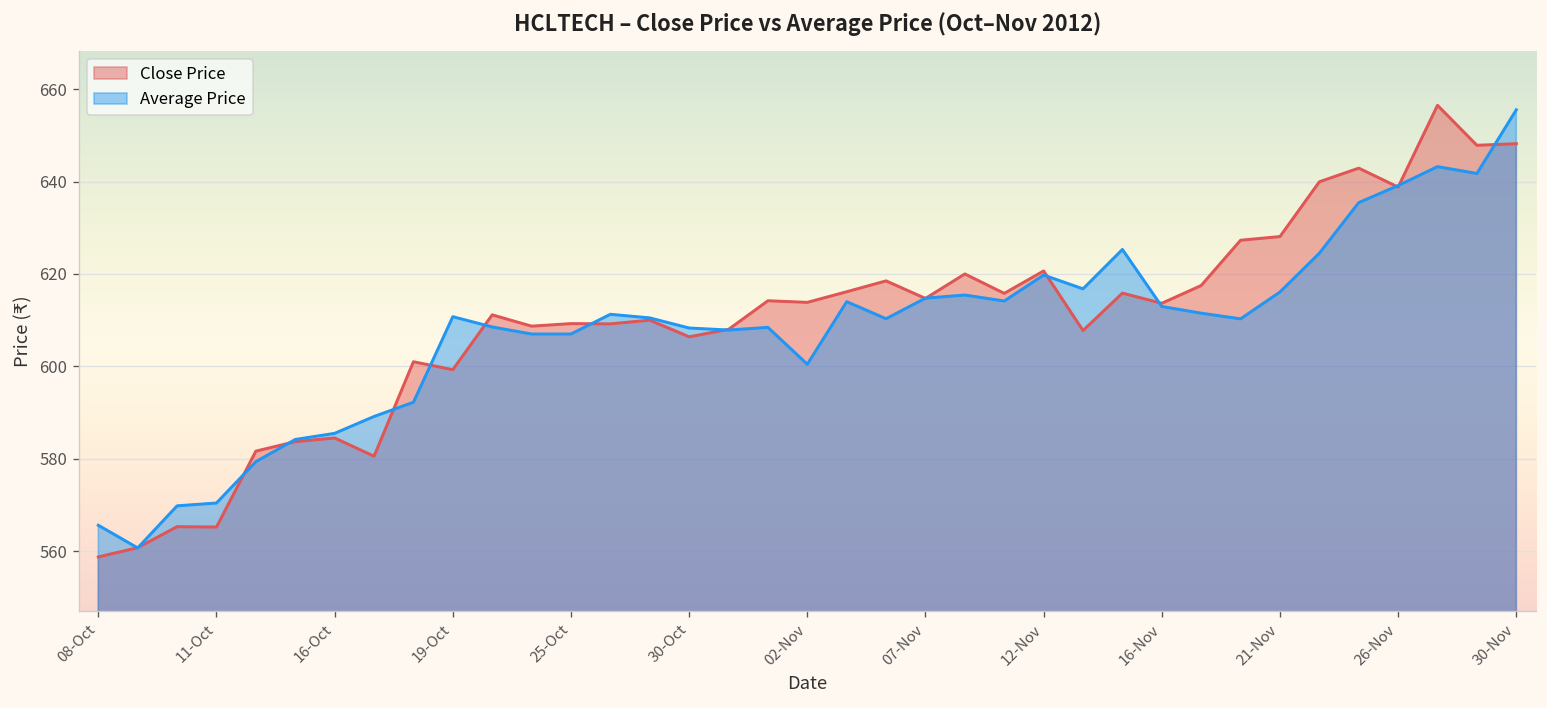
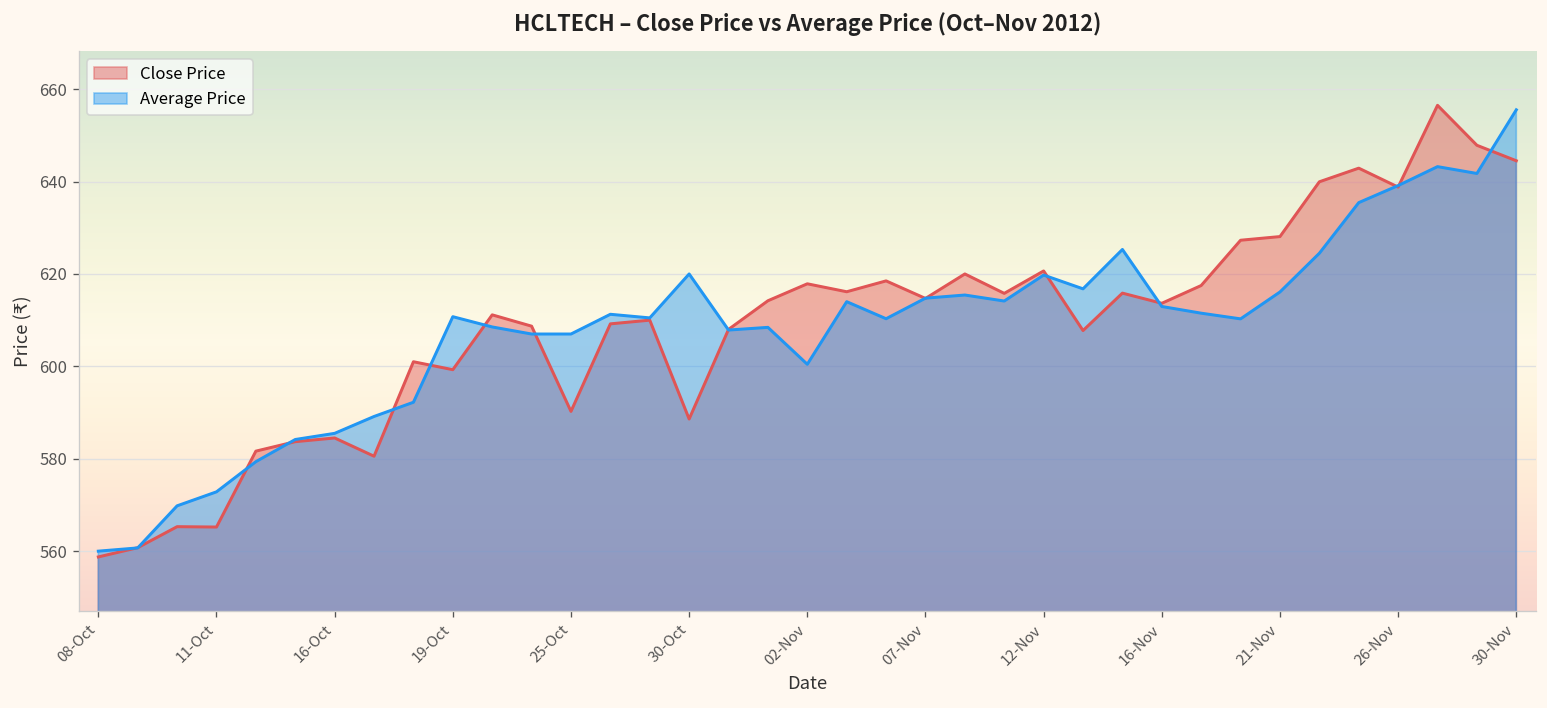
  {
    "Close Price": {
      "08-Oct": 559,
      "11-Oct": 565,
      "16-Oct": 585,
      "19-Oct": 599,
-     "25-Oct": 609,
-     "30-Oct": 606,
-     "02-Nov": 614,
+     "25-Oct": 590,
+     "30-Oct": 589,
+     "02-Nov": 618,
      "12-Nov": 621,
      "16-Nov": 614,
      "21-Nov": 628,
-     "30-Nov": 648
+     "30-Nov": 645
    },
    "Average Price": {
-     "08-Oct": 566,
-     "11-Oct": 570,
+     "08-Oct": 560,
+     "11-Oct": 573,
      "16-Oct": 586,
      "19-Oct": 611,
      "25-Oct": 607,
-     "30-Oct": 608,
+     "30-Oct": 620,
      "02-Nov": 600,
      "12-Nov": 620,
      "16-Nov": 613,
      "21-Nov": 616,
      "30-Nov": 656
    }
  }
